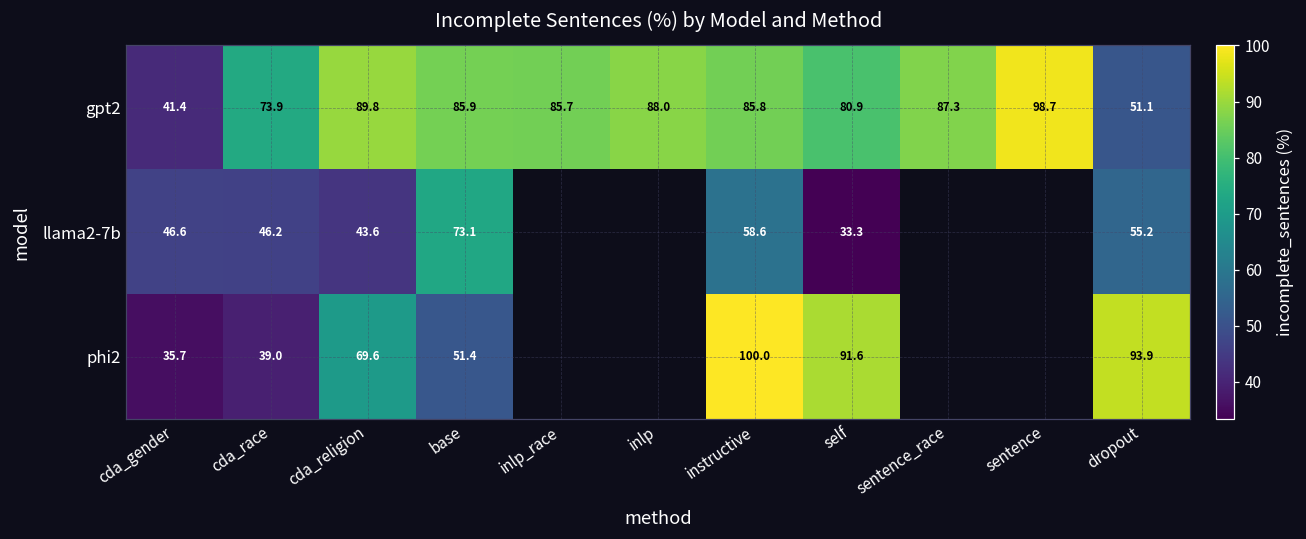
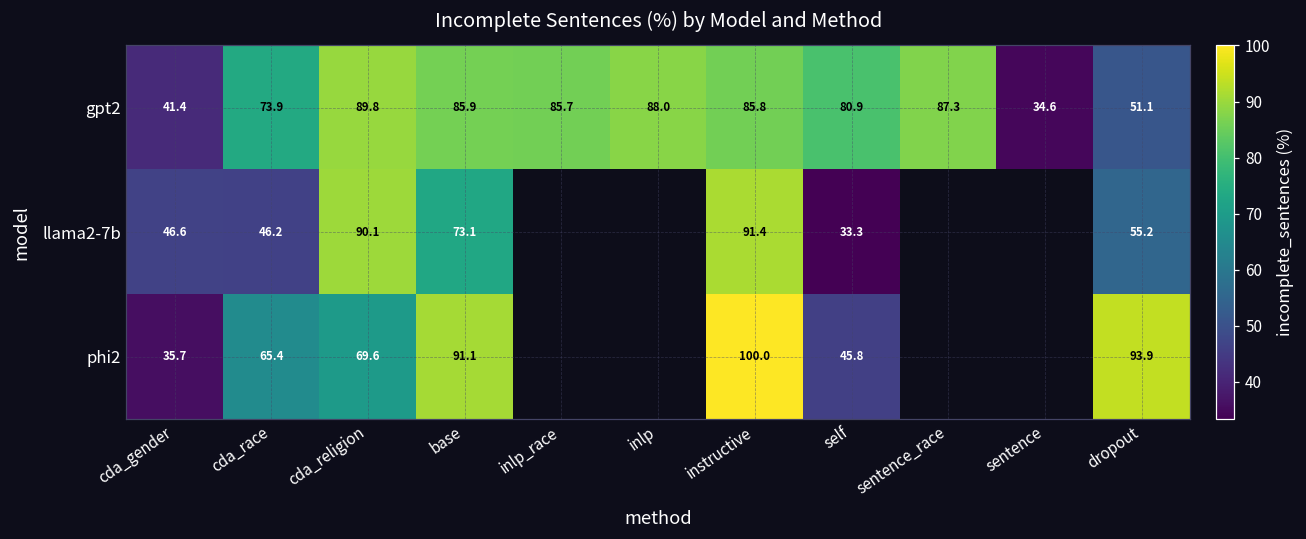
  {
    "gpt2": {
      "cda_gender": 41.4,
      "cda_race": 73.9,
      "cda_religion": 89.8,
      "base": 85.9,
      "inlp_race": 85.7,
      "inlp": 88.0,
      "instructive": 85.8,
      "self": 80.9,
      "sentence_race": 87.3,
-     "sentence": 98.7,
+     "sentence": 34.6,
      "dropout": 51.1
    },
    "llama2-7b": {
      "cda_gender": 46.6,
      "cda_race": 46.2,
-     "cda_religion": 43.6,
+     "cda_religion": 90.1,
      "base": 73.1,
-     "instructive": 58.6,
+     "instructive": 91.4,
      "self": 33.3,
      "dropout": 55.2
    },
    "phi2": {
      "cda_gender": 35.7,
-     "cda_race": 39.0,
+     "cda_race": 65.4,
      "cda_religion": 69.6,
-     "base": 51.4,
+     "base": 91.1,
      "instructive": 100.0,
-     "self": 91.6,
+     "self": 45.8,
      "dropout": 93.9
    }
  }
